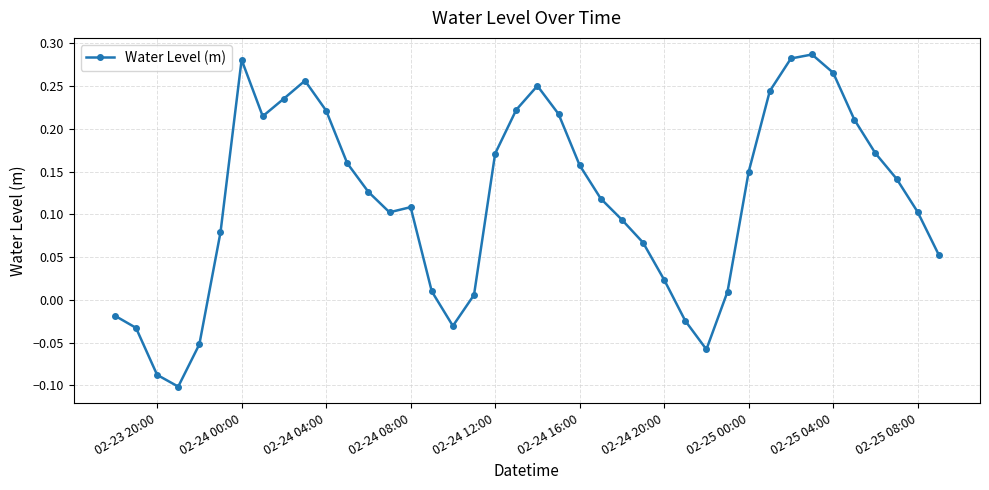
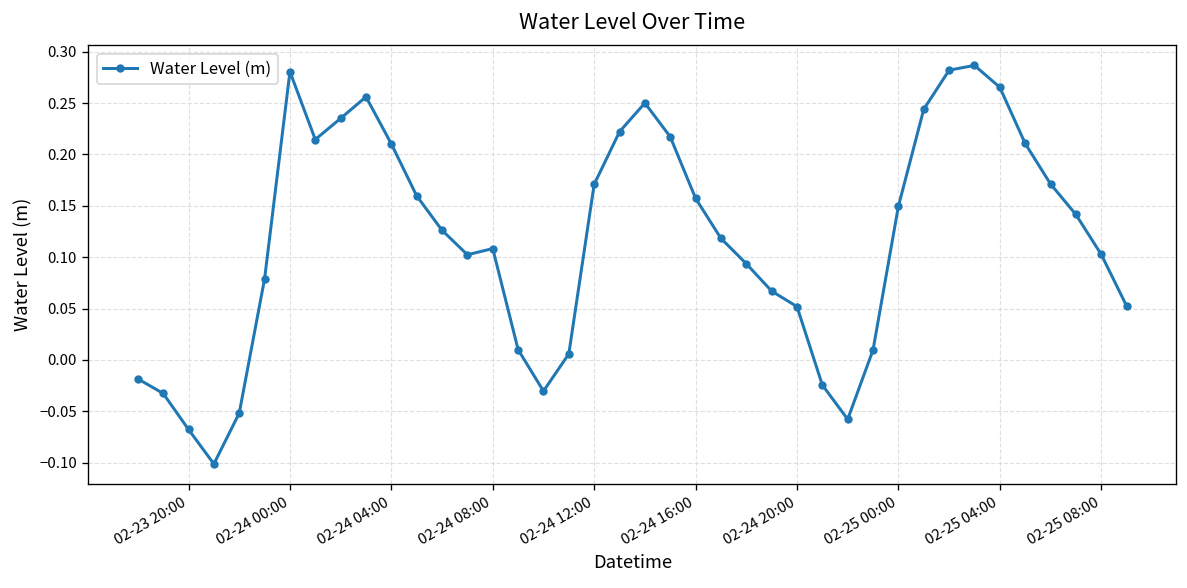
  {
-   "02-23 20:00": -0.09,
+   "02-23 20:00": -0.07,
    "02-24 00:00": 0.28,
-   "02-24 04:00": 0.22,
+   "02-24 04:00": 0.21,
    "02-24 08:00": 0.11,
    "02-24 12:00": 0.17,
    "02-24 16:00": 0.16,
-   "02-24 20:00": 0.02,
+   "02-24 20:00": 0.05,
    "02-25 00:00": 0.15,
    "02-25 04:00": 0.27,
    "02-25 08:00": 0.10
  }
